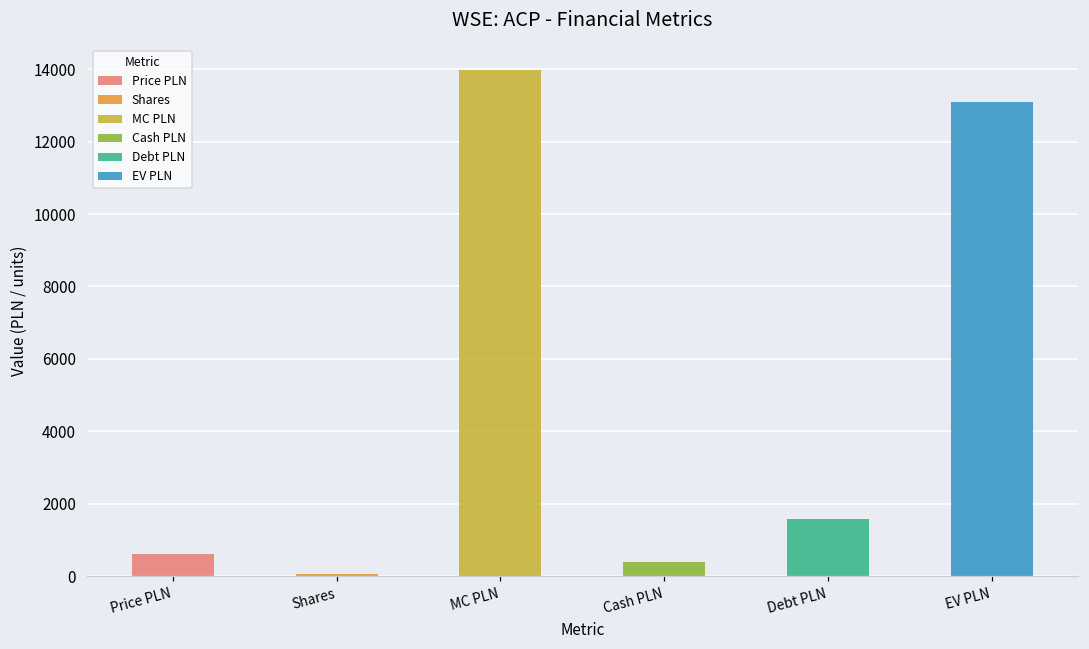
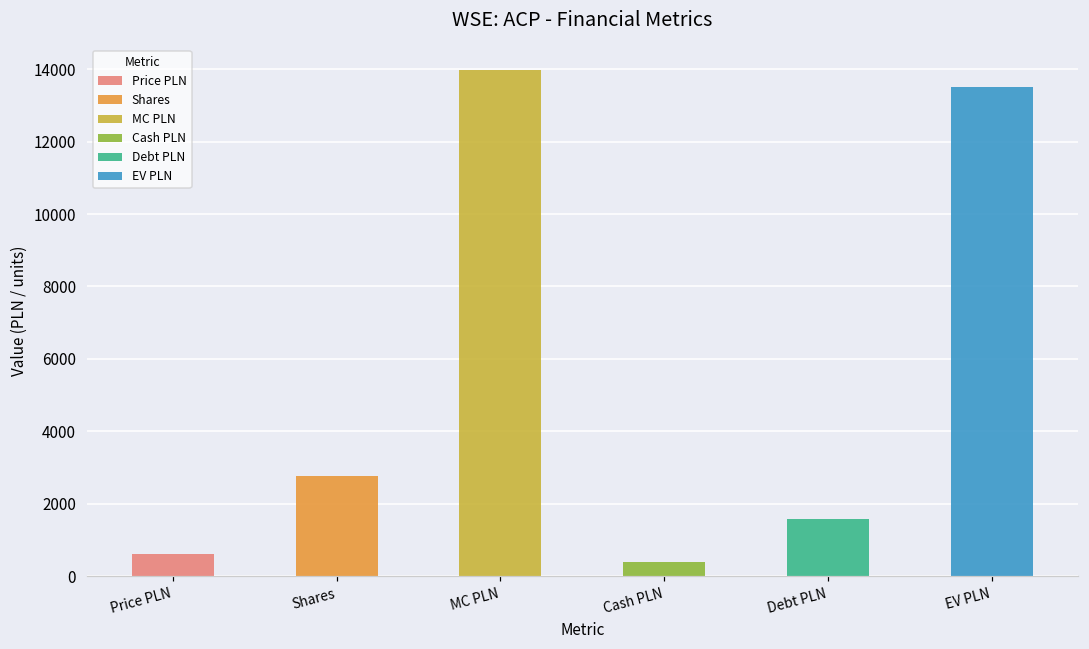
  {
    "Price PLN": 600,
-   "Shares": 100,
+   "Shares": 2800,
    "MC PLN": 14000,
    "Cash PLN": 400,
    "Debt PLN": 1600,
-   "EV PLN": 13100
+   "EV PLN": 13500
  }
